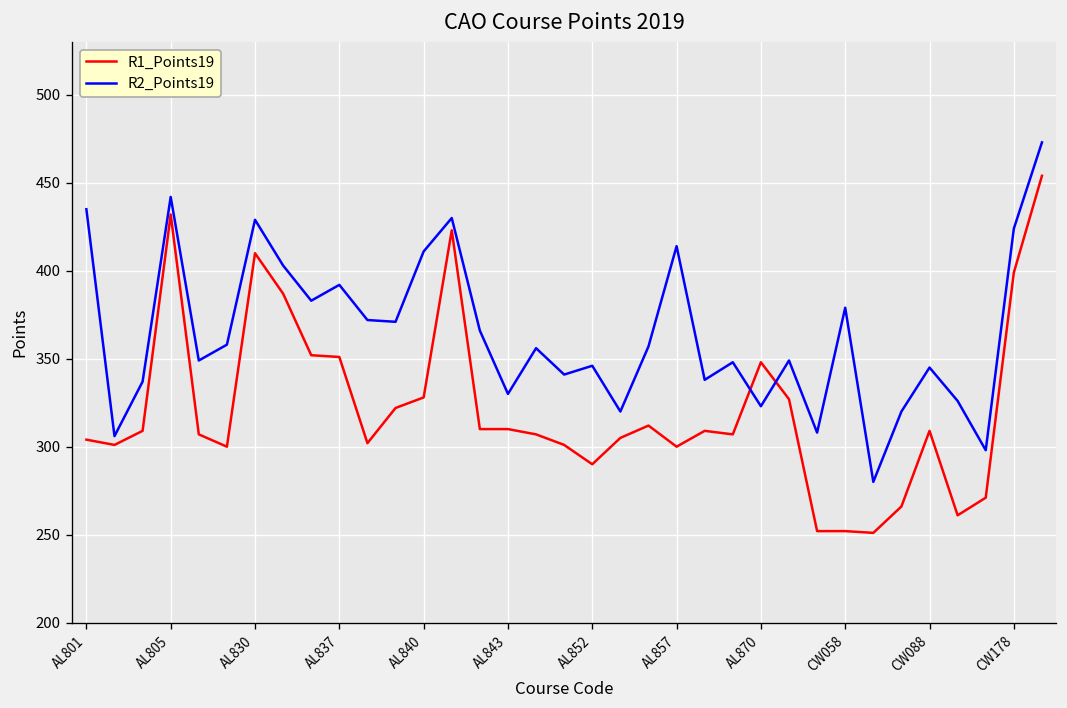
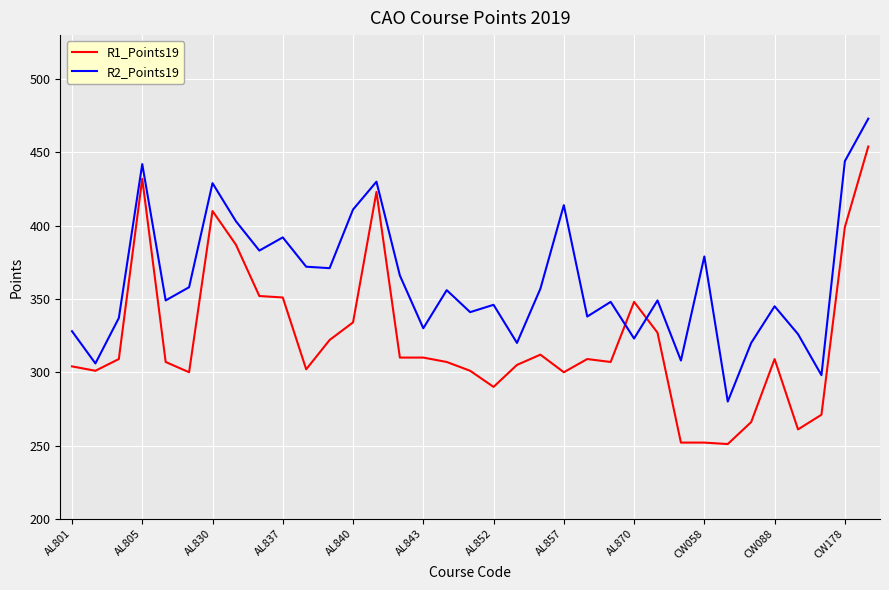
  {
    "R1_Points19": {
      "AL801": 304,
      "AL805": 432,
      "AL830": 410,
      "AL837": 351,
-     "AL840": 328,
+     "AL840": 334,
      "AL843": 310,
      "AL852": 290,
      "AL857": 300,
      "AL870": 348,
      "CW058": 252,
      "CW088": 309,
      "CW178": 399
    },
    "R2_Points19": {
-     "AL801": 435,
+     "AL801": 328,
      "AL805": 442,
      "AL830": 429,
      "AL837": 392,
      "AL840": 411,
      "AL843": 330,
      "AL852": 346,
      "AL857": 414,
      "AL870": 323,
      "CW058": 379,
      "CW088": 345,
-     "CW178": 424
+     "CW178": 444
    }
  }
